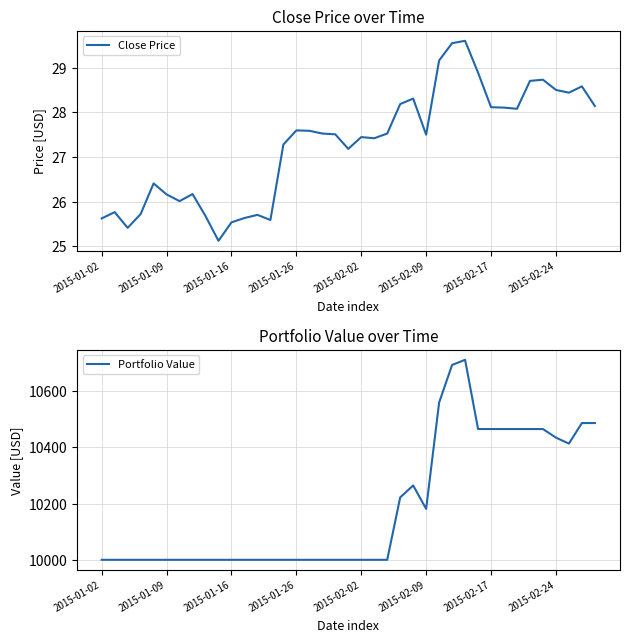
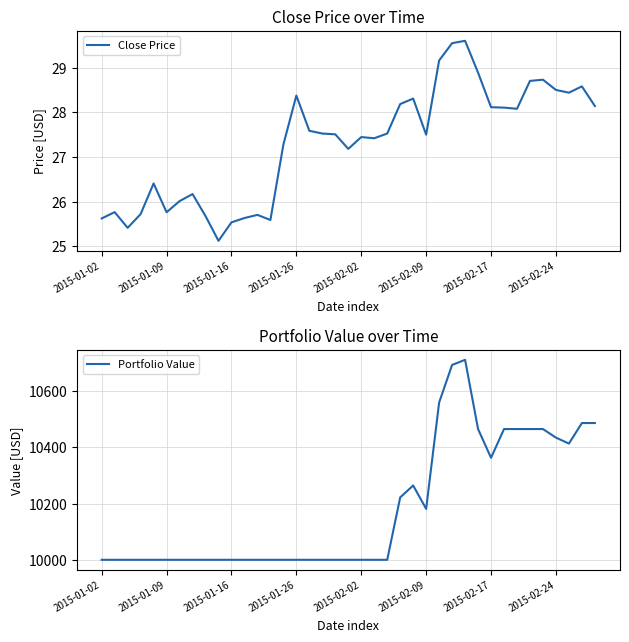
  {
    "Close Price over Time": {
      "2015-01-02": 25.6,
-     "2015-01-09": 26.2,
+     "2015-01-09": 25.8,
      "2015-01-16": 25.5,
-     "2015-01-26": 27.6,
+     "2015-01-26": 28.4,
      "2015-02-02": 27.4,
      "2015-02-09": 27.5,
      "2015-02-17": 28.1,
      "2015-02-24": 28.5
    },
    "Portfolio Value over Time": {
      "2015-01-02": 10000,
      "2015-01-09": 10000,
      "2015-01-16": 10000,
      "2015-01-26": 10000,
      "2015-02-02": 10000,
      "2015-02-09": 10180,
-     "2015-02-17": 10470,
+     "2015-02-17": 10360,
      "2015-02-24": 10430
    }
  }
